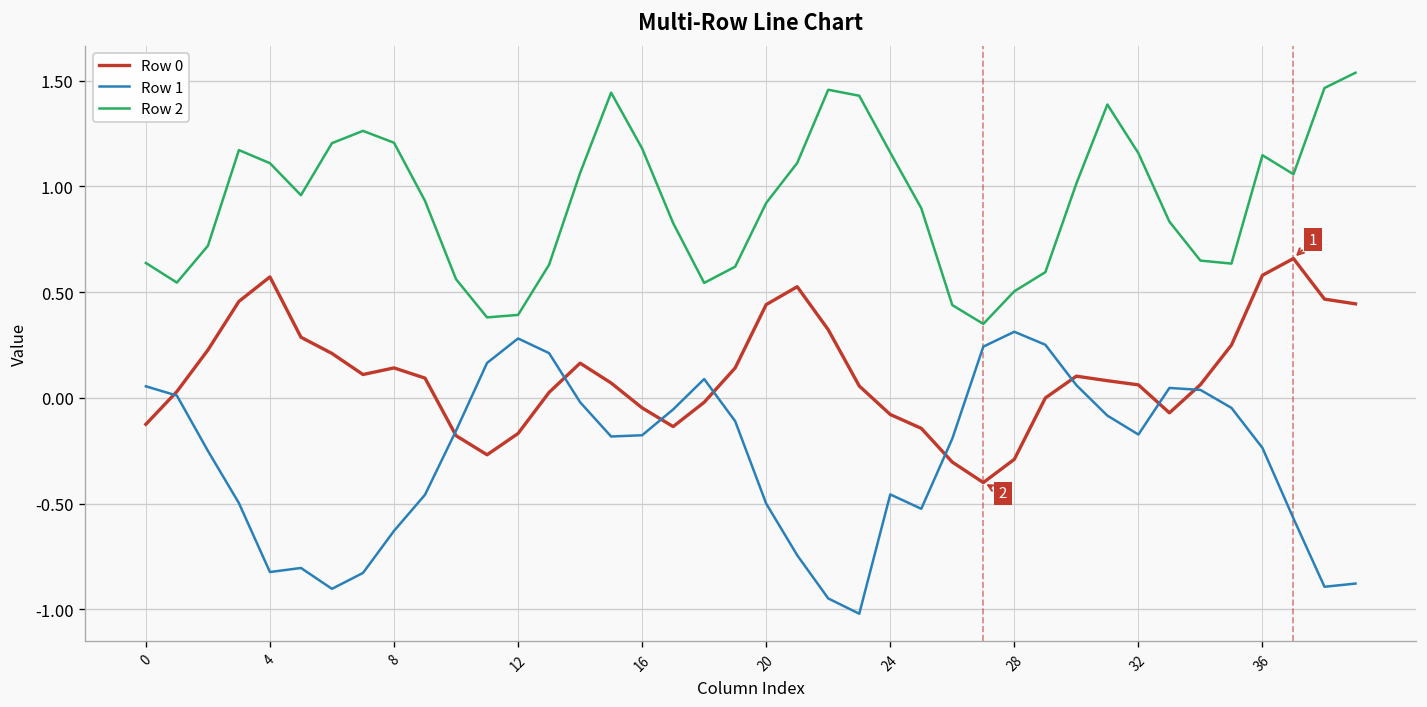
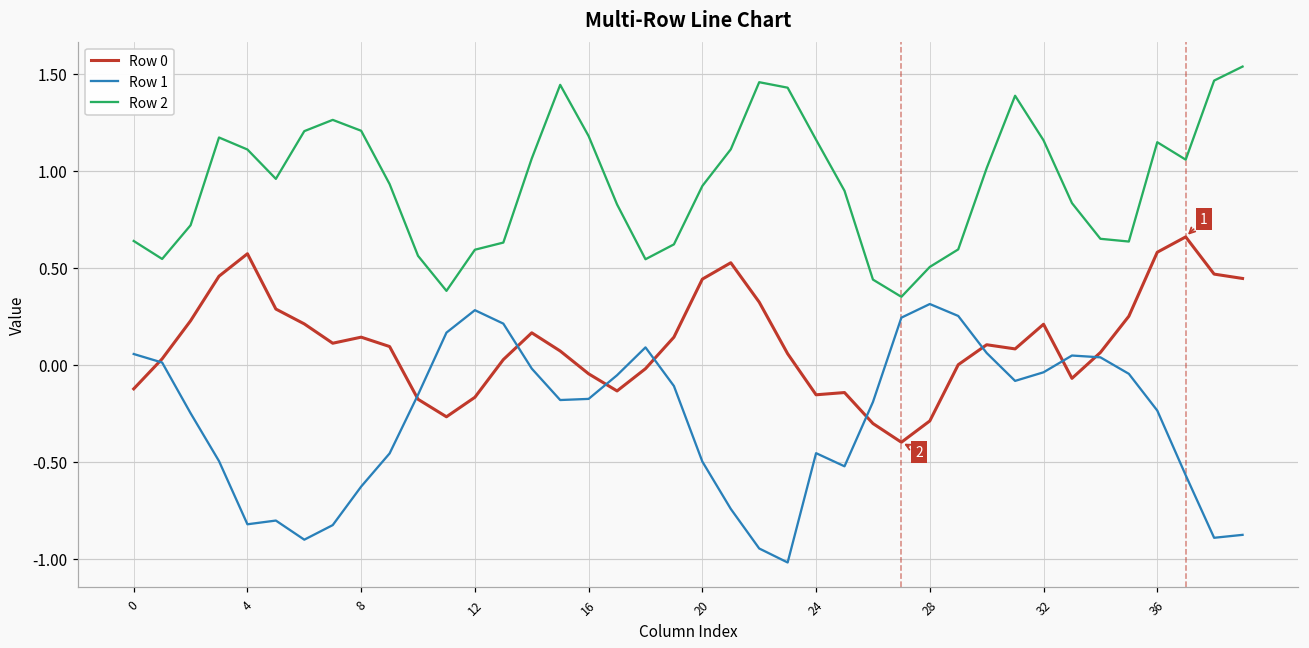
  {
    "Row 0": {
      "0": -0.12,
      "4": 0.57,
      "8": 0.14,
      "12": -0.17,
      "16": -0.05,
      "20": 0.44,
-     "24": -0.08,
+     "24": -0.16,
      "28": -0.29,
-     "32": 0.06,
+     "32": 0.21,
      "36": 0.58
    },
    "Row 1": {
      "0": 0.06,
      "4": -0.82,
      "8": -0.63,
      "12": 0.28,
      "16": -0.18,
      "20": -0.50,
      "24": -0.46,
      "28": 0.31,
-     "32": -0.17,
+     "32": -0.04,
      "36": -0.24
    },
    "Row 2": {
      "0": 0.64,
      "4": 1.11,
      "8": 1.21,
-     "12": 0.39,
+     "12": 0.59,
      "16": 1.18,
      "20": 0.92,
      "24": 1.16,
      "28": 0.50,
      "32": 1.16,
      "36": 1.15
    }
  }
